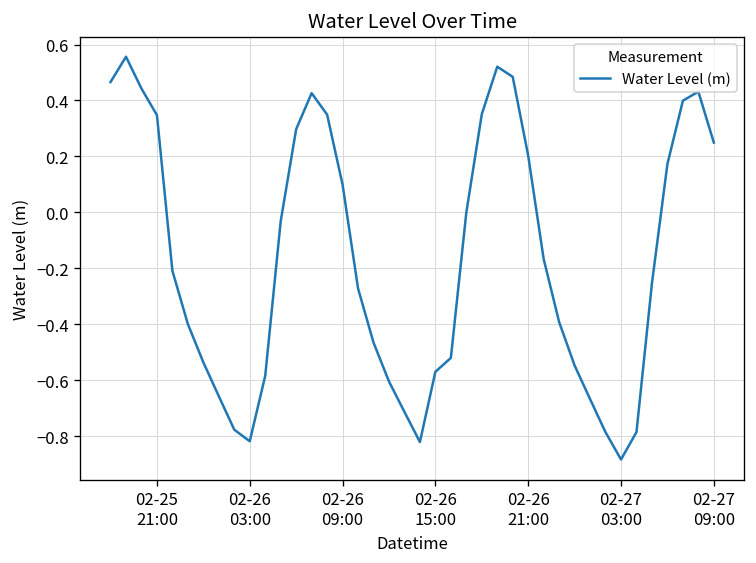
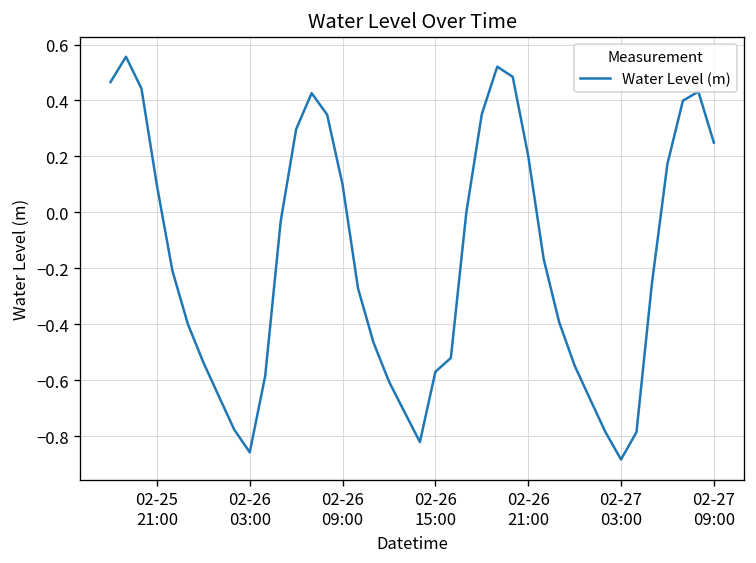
  {
-   "02-25 21:00": 0.35,
-   "02-26 03:00": -0.82,
+   "02-25 21:00": 0.10,
+   "02-26 03:00": -0.86,
    "02-26 09:00": 0.10,
    "02-26 15:00": -0.57,
    "02-26 21:00": 0.20,
    "02-27 03:00": -0.88,
    "02-27 09:00": 0.25
  }
